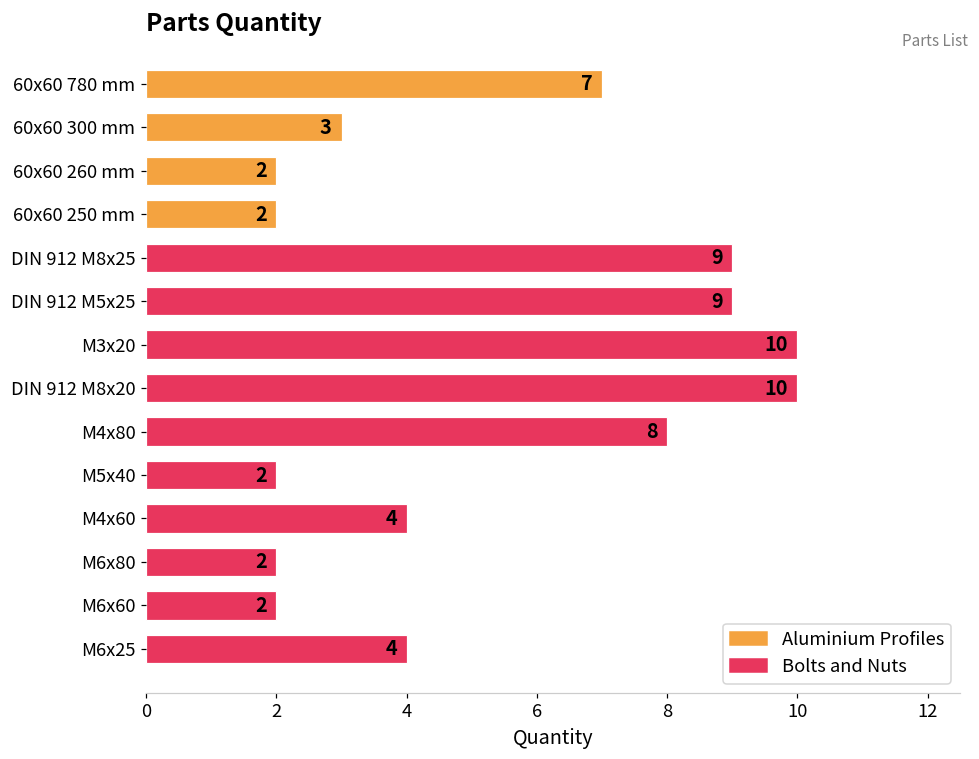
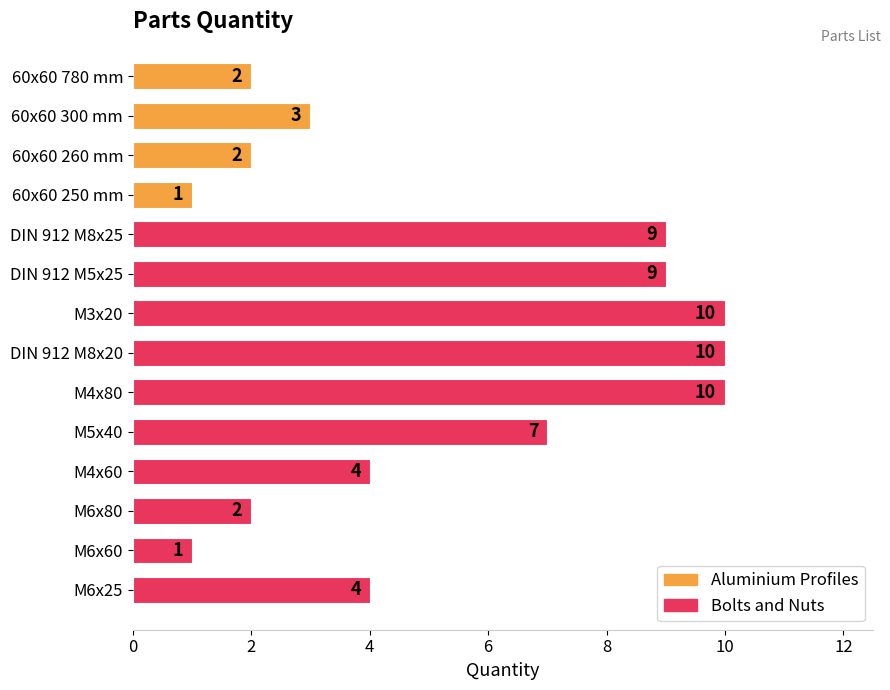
  {
-   "60x60 780 mm": 7,
+   "60x60 780 mm": 2,
    "60x60 300 mm": 3,
    "60x60 260 mm": 2,
-   "60x60 250 mm": 2,
+   "60x60 250 mm": 1,
    "DIN 912 M8x25": 9,
    "DIN 912 M5x25": 9,
    "M3x20": 10,
    "DIN 912 M8x20": 10,
-   "M4x80": 8,
-   "M5x40": 2,
+   "M4x80": 10,
+   "M5x40": 7,
    "M4x60": 4,
    "M6x80": 2,
-   "M6x60": 2,
+   "M6x60": 1,
    "M6x25": 4
  }
